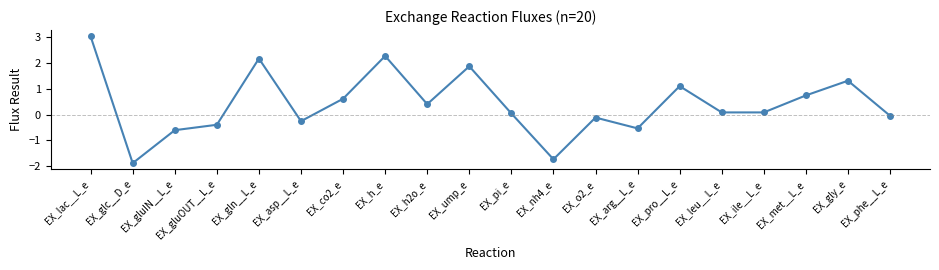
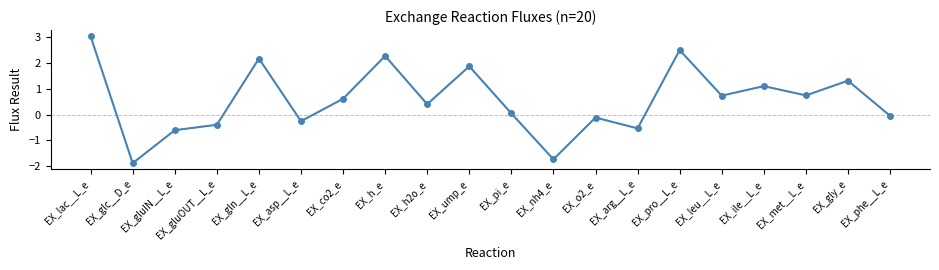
  {
    "EX_lac__L_e": 3.0,
    "EX_glc__D_e": -1.9,
    "EX_gluIN__L_e": -0.6,
    "EX_gluOUT__L_e": -0.4,
    "EX_gln__L_e": 2.2,
    "EX_asp__L_e": -0.3,
    "EX_co2_e": 0.6,
    "EX_h_e": 2.3,
    "EX_h2o_e": 0.4,
    "EX_ump_e": 1.9,
    "EX_pi_e": 0.1,
    "EX_nh4_e": -1.7,
    "EX_o2_e": -0.1,
    "EX_arg__L_e": -0.5,
-   "EX_pro__L_e": 1.1,
-   "EX_leu__L_e": 0.1,
-   "EX_ile__L_e": 0.1,
+   "EX_pro__L_e": 2.5,
+   "EX_leu__L_e": 0.7,
+   "EX_ile__L_e": 1.1,
    "EX_met__L_e": 0.8,
    "EX_gly_e": 1.3,
    "EX_phe__L_e": 0.0
  }
